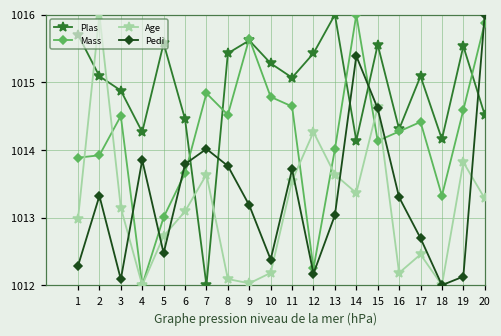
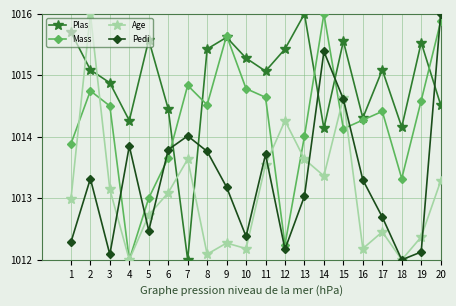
  {
    "Mass": {
      "1": 1013.9,
-     "2": 1013.9,
+     "2": 1014.7,
      "3": 1014.5,
      "5": 1013.0,
      "6": 1013.7,
      "7": 1014.8,
      "8": 1014.5,
      "10": 1014.8,
      "11": 1014.6,
      "12": 1012.2,
      "13": 1014.0,
      "14": 1016.0,
      "15": 1014.1,
      "17": 1014.4,
      "18": 1013.3,
      "19": 1014.6,
      "20": 1015.9
    },
    "Age": {
      "1": 1013.0,
      "2": 1016.0,
      "3": 1013.1,
      "5": 1012.7,
      "6": 1013.1,
      "7": 1013.6,
      "8": 1012.1,
-     "9": 1012.0,
+     "9": 1012.3,
      "10": 1012.2,
      "11": 1013.5,
      "12": 1014.3,
      "13": 1013.6,
      "14": 1013.4,
      "16": 1012.2,
      "17": 1012.5,
-     "19": 1013.8,
+     "19": 1012.4,
      "20": 1013.3
    }
  }
